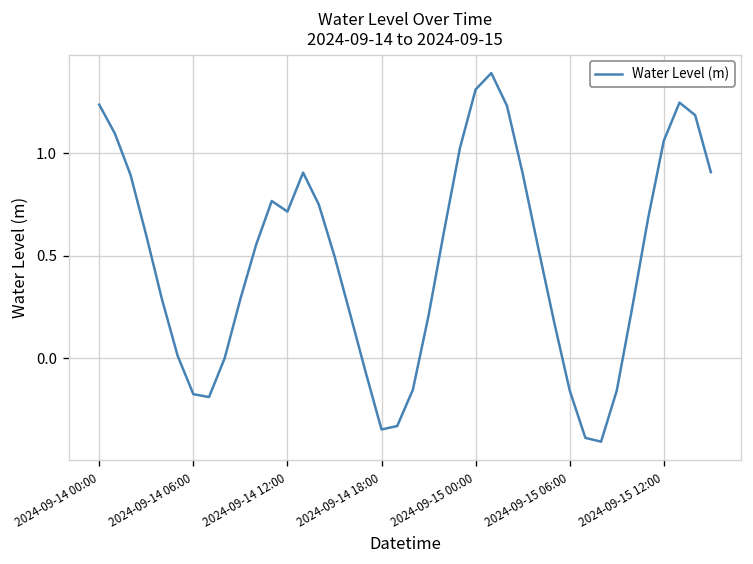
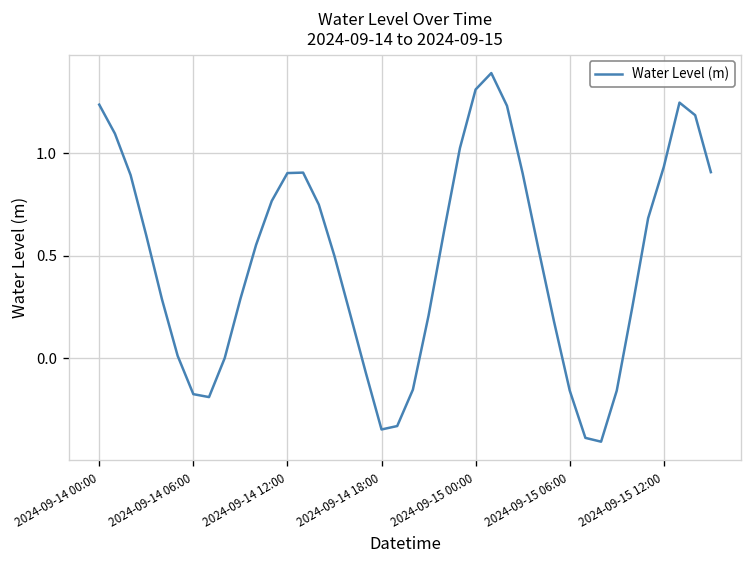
  {
    "2024-09-14 00:00": 1.24,
    "2024-09-14 06:00": -0.17,
-   "2024-09-14 12:00": 0.71,
+   "2024-09-14 12:00": 0.90,
    "2024-09-14 18:00": -0.35,
    "2024-09-15 00:00": 1.31,
    "2024-09-15 06:00": -0.16,
-   "2024-09-15 12:00": 1.06
+   "2024-09-15 12:00": 0.93
  }
